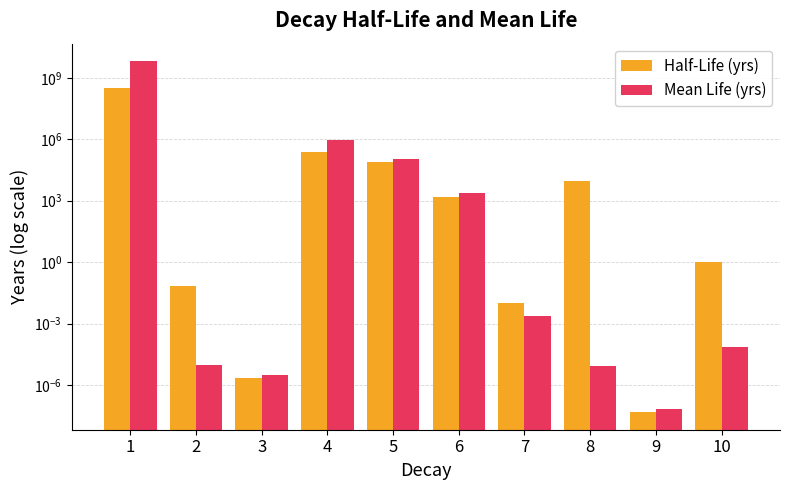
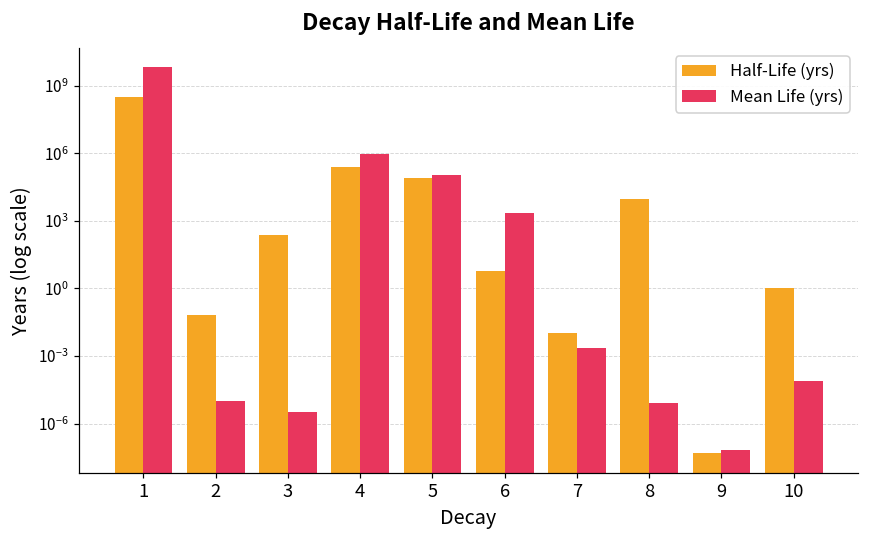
  {
    "Half-Life (yrs)": {
      "1": 300000000,
      "2": 0.07,
-     "3": 0,
+     "3": 200,
      "4": 200000,
      "5": 80000,
-     "6": 2000,
+     "6": 6,
      "7": 0.01,
      "8": 10000,
      "9": 0.00000005,
      "10": 1
    },
    "Mean Life (yrs)": {
      "1": 6000000000,
      "2": 0.00001,
      "3": 0.000003,
      "4": 1000000,
      "5": 100000,
      "6": 2000,
      "7": 0.002,
      "8": 0.000009,
      "9": 0.00000007,
      "10": 0.00007
    }
  }
